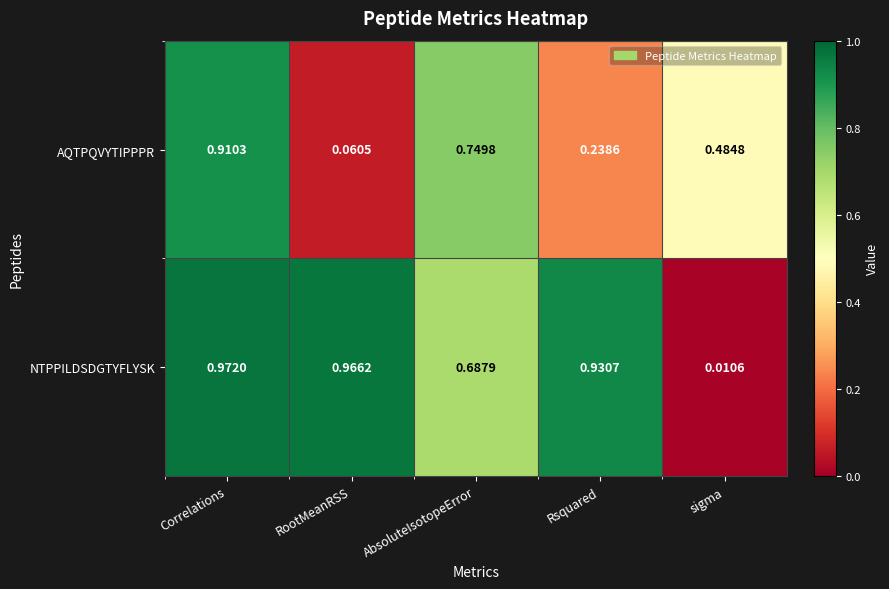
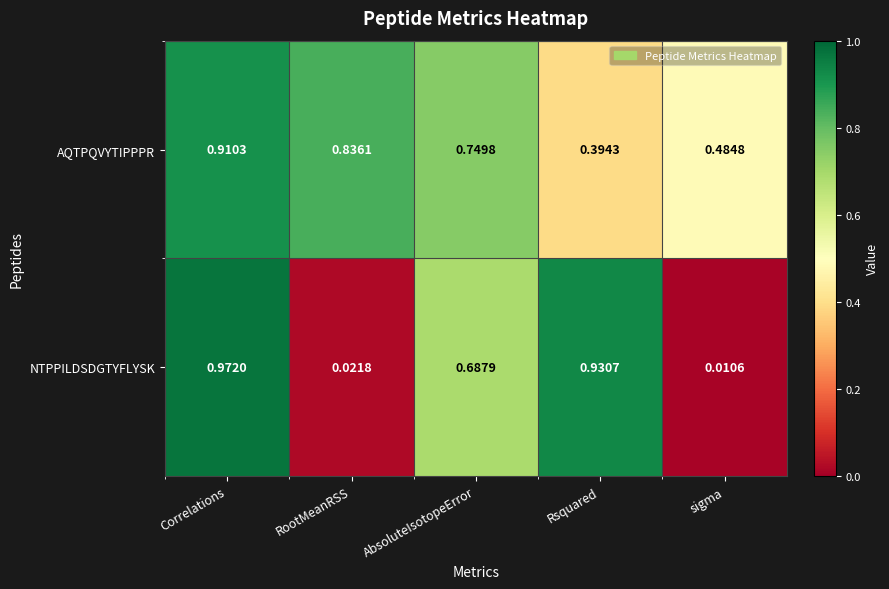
  {
    "AQTPQVYTIPPPR": {
      "Correlations": 0.9103,
-     "RootMeanRSS": 0.0605,
+     "RootMeanRSS": 0.8361,
      "AbsoluteIsotopeError": 0.7498,
-     "Rsquared": 0.2386,
+     "Rsquared": 0.3943,
      "sigma": 0.4848
    },
    "NTPPILDSDGTYFLYSK": {
      "Correlations": 0.9720,
-     "RootMeanRSS": 0.9662,
+     "RootMeanRSS": 0.0218,
      "AbsoluteIsotopeError": 0.6879,
      "Rsquared": 0.9307,
      "sigma": 0.0106
    }
  }
